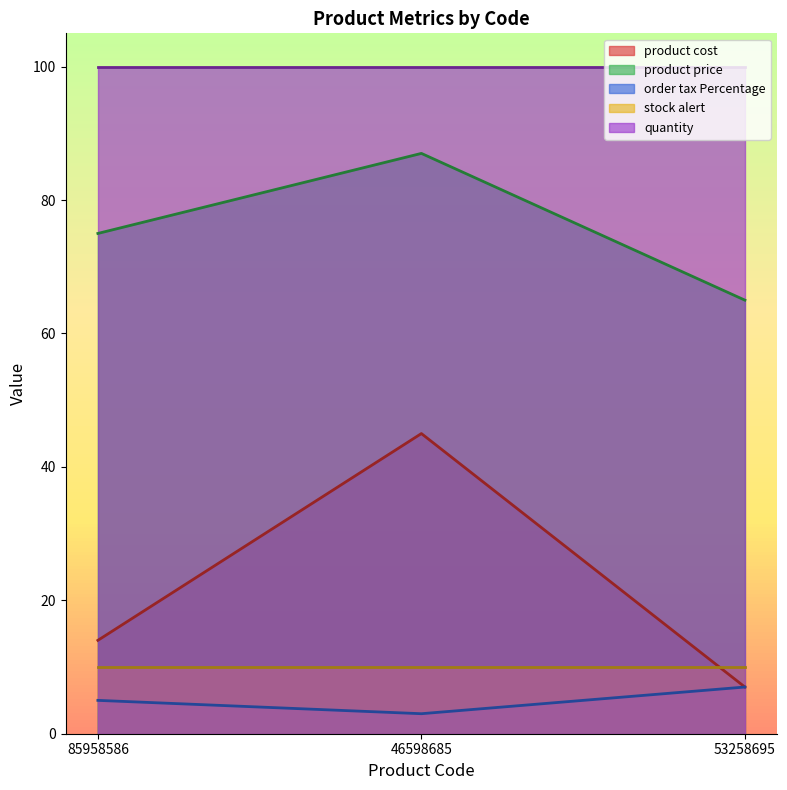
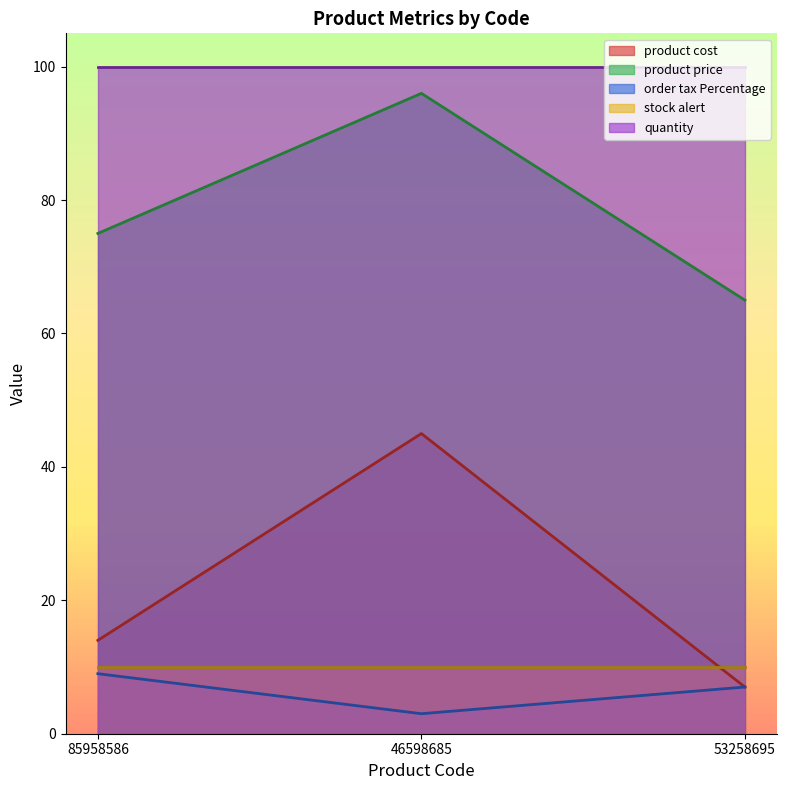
  {
    "product cost": {
      "85958586": 14,
      "46598685": 45
    },
    "product price": {
      "85958586": 75,
-     "46598685": 87,
+     "46598685": 96,
      "53258695": 65
    },
    "order tax Percentage": {
-     "85958586": 5,
+     "85958586": 9,
      "46598685": 3
    },
    "stock alert": {
      "85958586": 10,
      "46598685": 10,
      "53258695": 10
    },
    "quantity": {
      "85958586": 100,
      "46598685": 100
    }
  }
